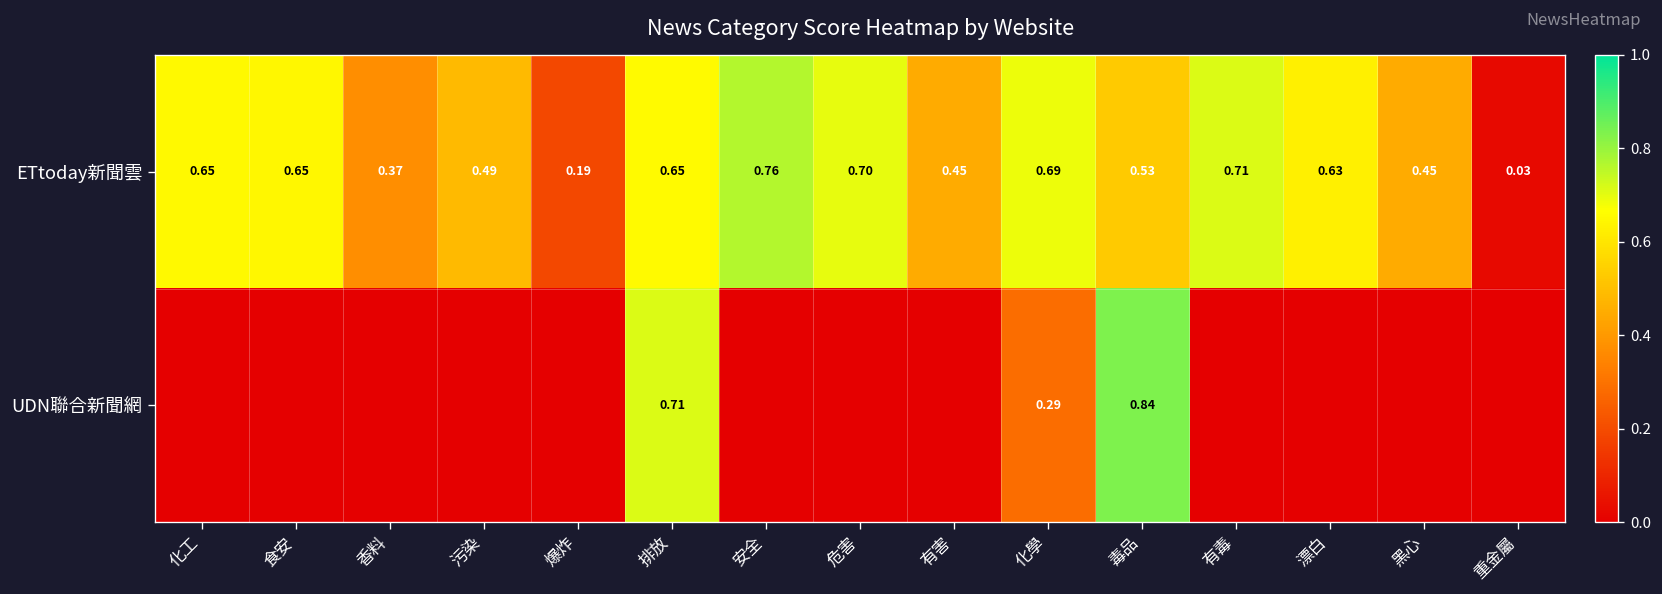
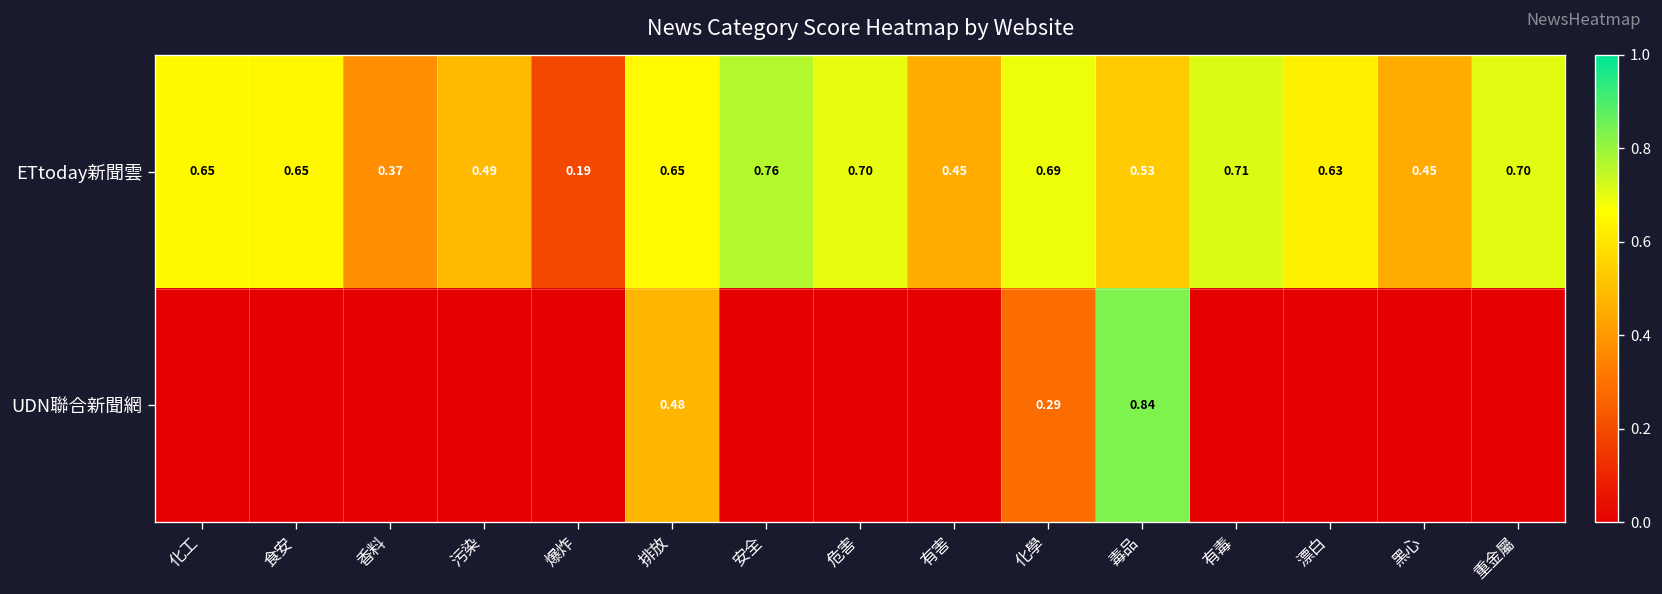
  {
    "ETtoday新聞雲": {
      "化工": 0.65,
      "食安": 0.65,
      "香料": 0.37,
      "污染": 0.49,
      "爆炸": 0.19,
      "排放": 0.65,
      "安全": 0.76,
      "危害": 0.70,
      "有害": 0.45,
      "化學": 0.69,
      "毒品": 0.53,
      "有毒": 0.71,
      "漂白": 0.63,
      "黑心": 0.45,
-     "重金屬": 0.03
+     "重金屬": 0.70
    },
    "UDN聯合新聞網": {
-     "排放": 0.71,
+     "排放": 0.48,
      "化學": 0.29,
      "毒品": 0.84
    }
  }
